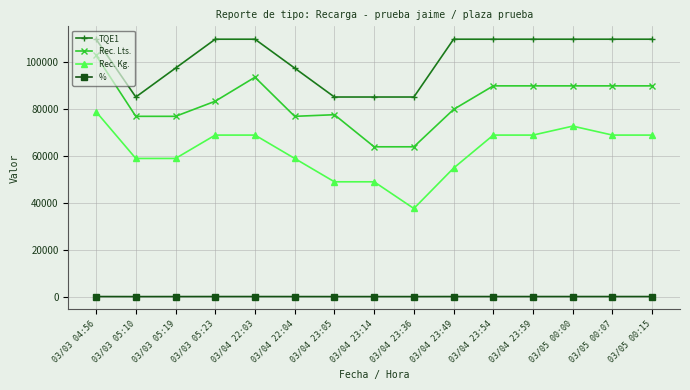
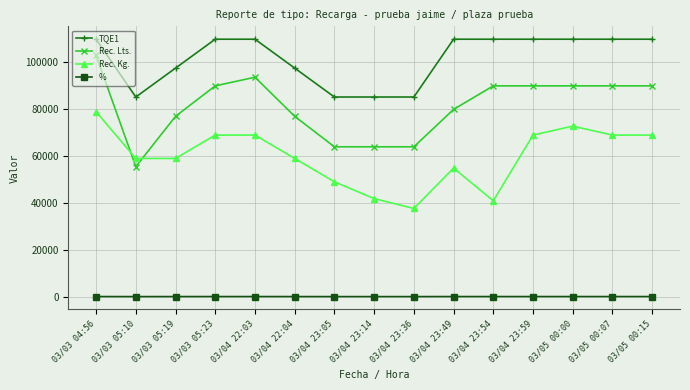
  {
    "Rec. Lts.": {
-     "03/03 05:10": 77000,
+     "03/03 05:10": 55000,
      "03/03 05:19": 77000,
-     "03/03 05:23": 83000,
+     "03/03 05:23": 90000,
      "03/04 22:03": 94000,
      "03/04 22:04": 77000,
-     "03/04 23:05": 78000,
+     "03/04 23:05": 64000,
      "03/04 23:14": 64000,
      "03/04 23:36": 64000,
      "03/04 23:49": 80000,
      "03/04 23:54": 90000,
      "03/04 23:59": 90000,
      "03/05 00:00": 90000,
      "03/05 00:07": 90000,
      "03/05 00:15": 90000
    },
    "Rec. Kg.": {
      "03/03 04:56": 79000,
      "03/03 05:10": 59000,
      "03/03 05:19": 59000,
      "03/03 05:23": 69000,
      "03/04 22:03": 69000,
      "03/04 22:04": 59000,
      "03/04 23:05": 49000,
-     "03/04 23:14": 49000,
+     "03/04 23:14": 42000,
      "03/04 23:36": 38000,
      "03/04 23:49": 55000,
-     "03/04 23:54": 69000,
+     "03/04 23:54": 41000,
      "03/04 23:59": 69000,
      "03/05 00:00": 73000,
      "03/05 00:07": 69000,
      "03/05 00:15": 69000
    }
  }
